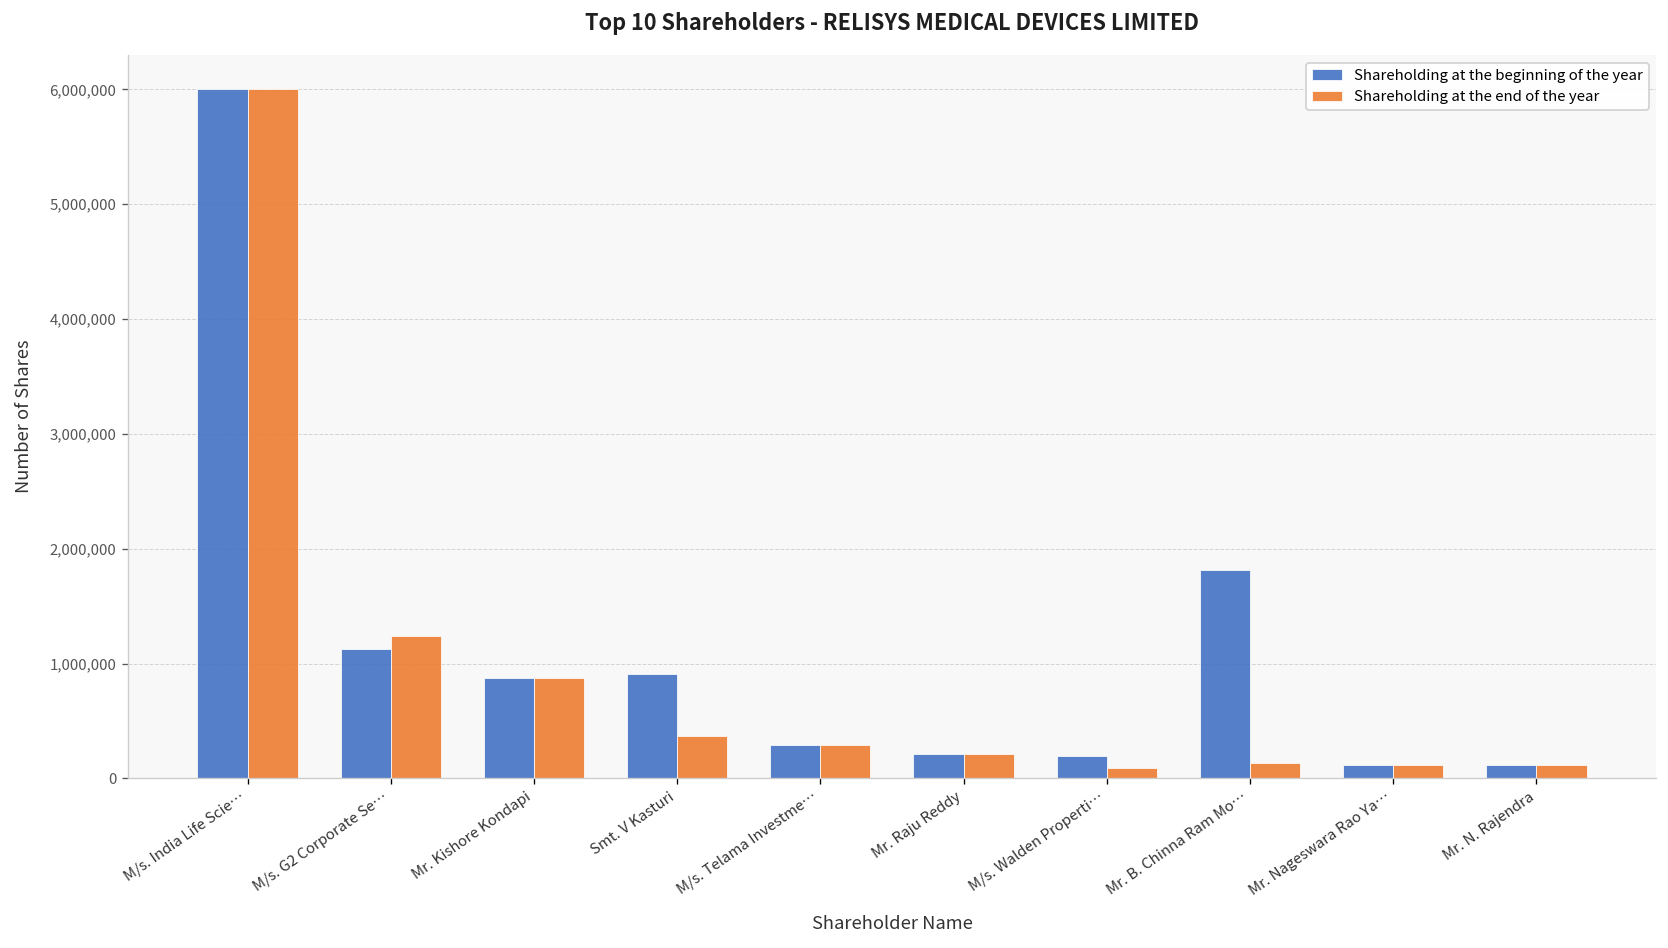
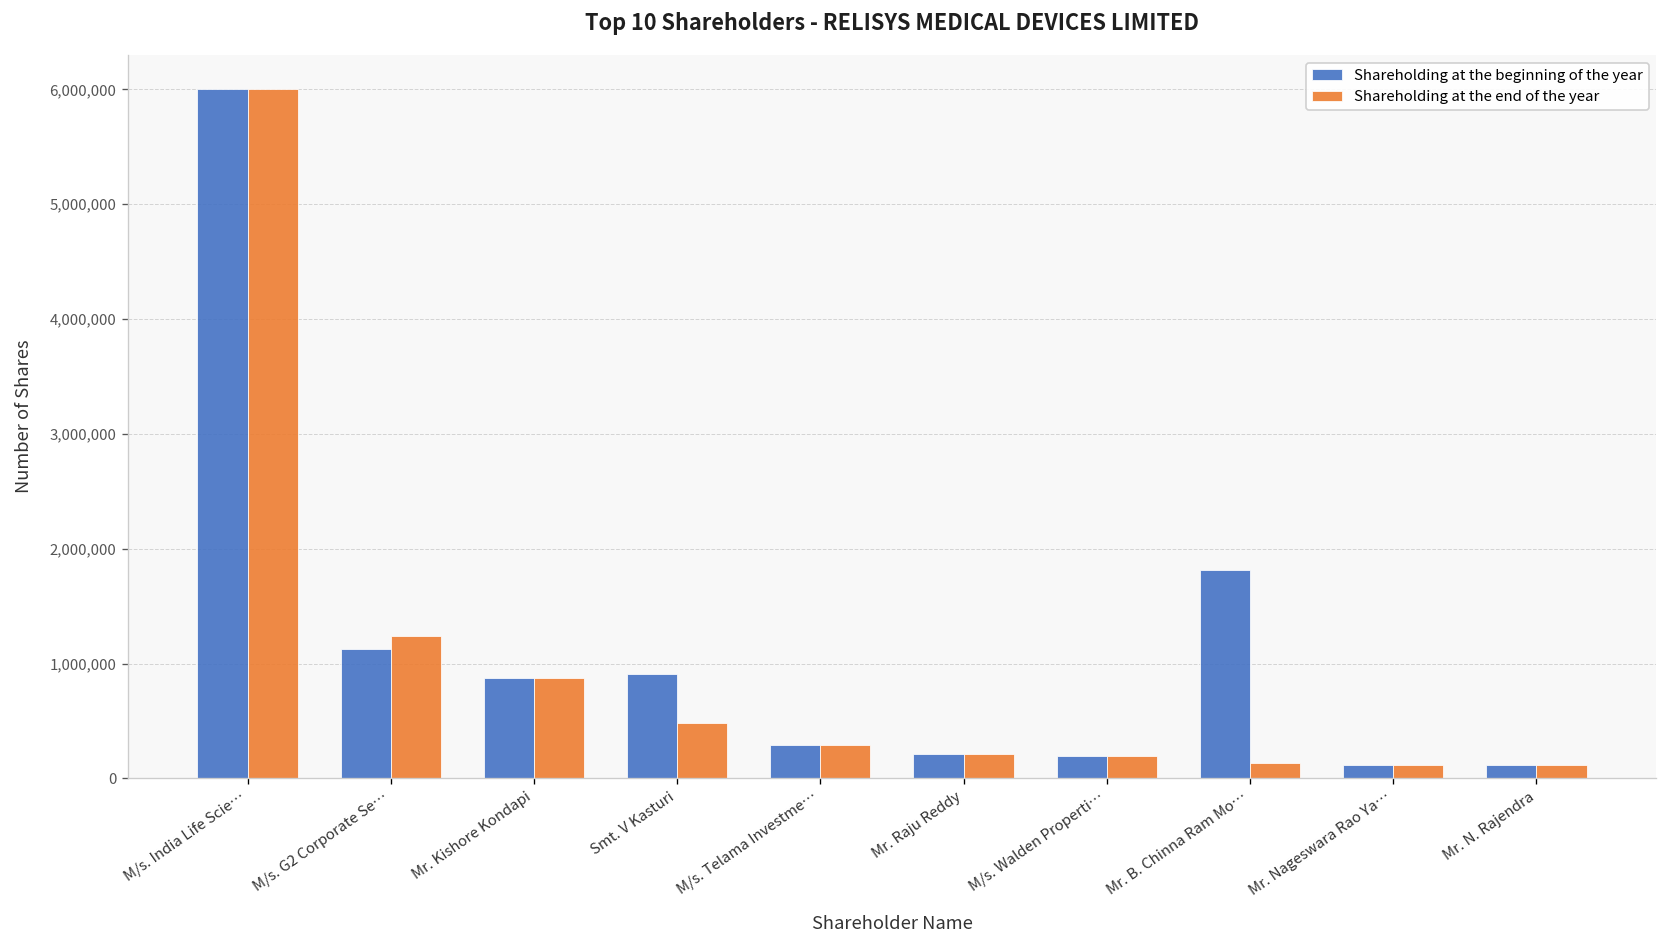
  {
    "Shareholding at the beginning of the year": {
      "M/s. India Life Scie…": "6,000,000",
      "M/s. G2 Corporate Se…": "1,100,000",
      "Mr. Kishore Kondapi": "900,000",
      "Smt. V Kasturi": "900,000",
      "M/s. Telama Investme…": "300,000",
      "Mr. Raju Reddy": "200,000",
      "M/s. Walden Properti…": "200,000",
      "Mr. B. Chinna Ram Mo…": "1,800,000",
      "Mr. Nageswara Rao Ya…": "100,000",
      "Mr. N. Rajendra": "100,000"
    },
    "Shareholding at the end of the year": {
      "M/s. India Life Scie…": "6,000,000",
      "M/s. G2 Corporate Se…": "1,200,000",
      "Mr. Kishore Kondapi": "900,000",
-     "Smt. V Kasturi": "400,000",
+     "Smt. V Kasturi": "500,000",
      "M/s. Telama Investme…": "300,000",
      "Mr. Raju Reddy": "200,000",
-     "M/s. Walden Properti…": "100,000",
+     "M/s. Walden Properti…": "200,000",
      "Mr. B. Chinna Ram Mo…": "100,000",
      "Mr. Nageswara Rao Ya…": "100,000",
      "Mr. N. Rajendra": "100,000"
    }
  }
